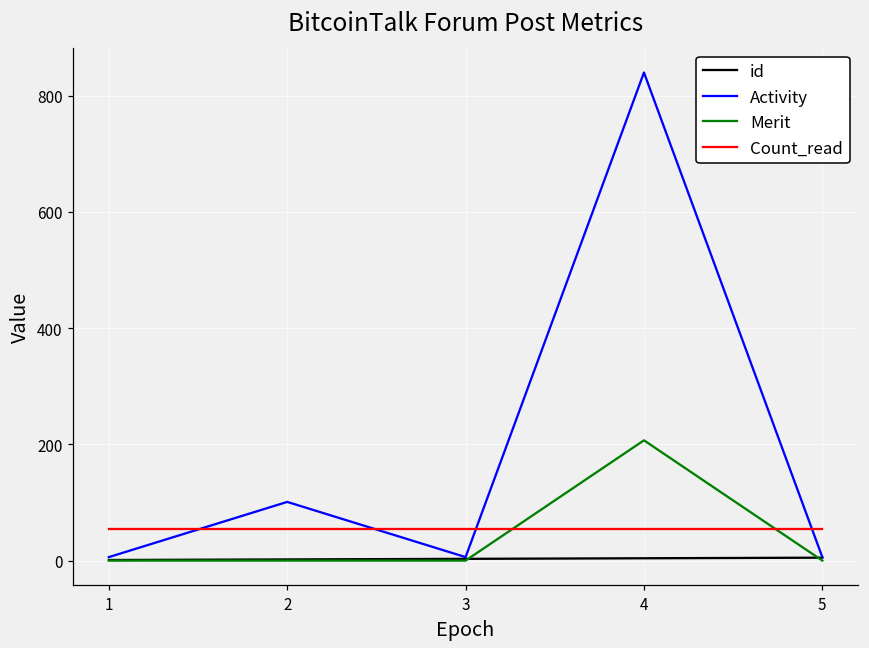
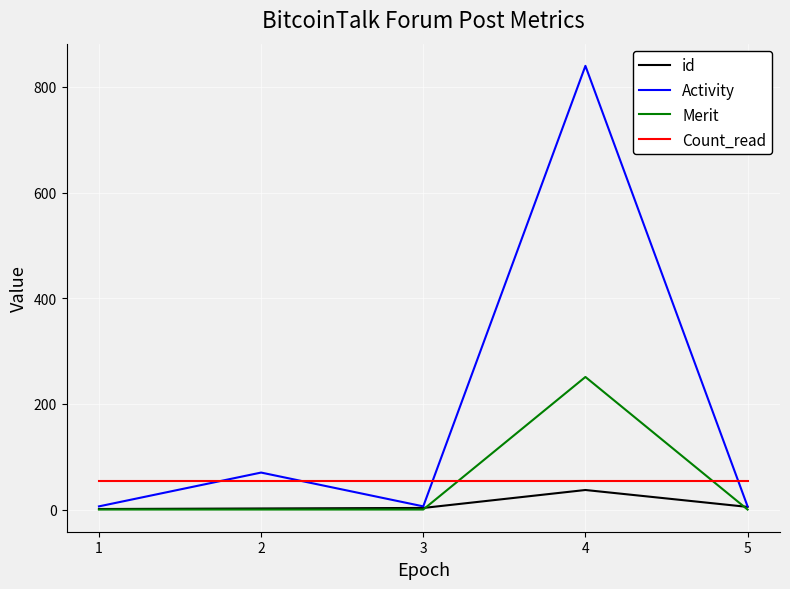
  {
    "id": {
-     "4": 0
+     "4": 40
    },
    "Activity": {
      "1": 10,
-     "2": 100,
+     "2": 70,
      "4": 840
    },
    "Merit": {
-     "4": 210,
+     "4": 250,
      "5": 0
    },
    "Count_read": {
      "1": 50,
      "2": 50,
      "3": 50,
      "4": 50,
      "5": 50
    }
  }
